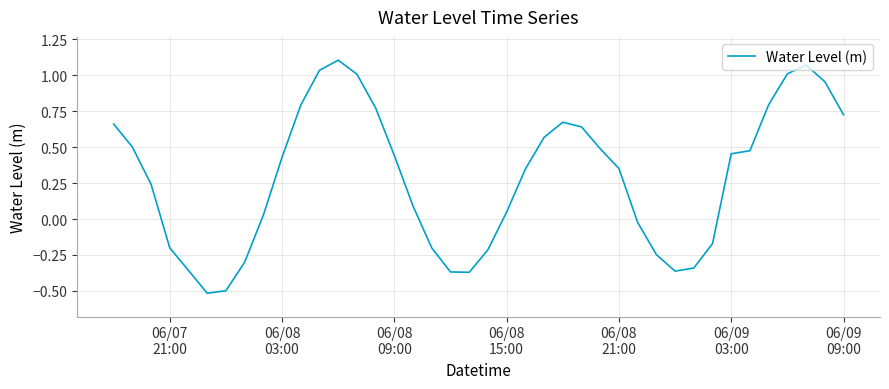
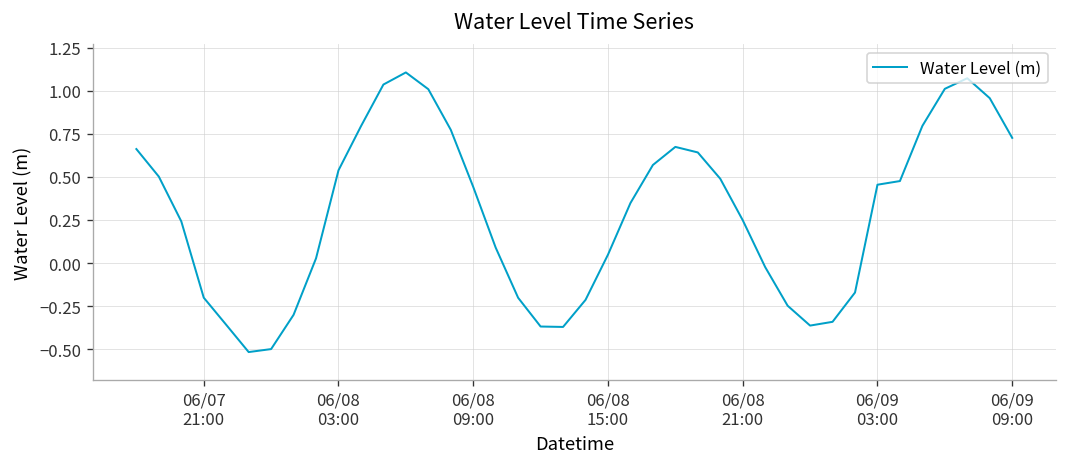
  {
    "06/07 21:00": -0.20,
-   "06/08 03:00": 0.43,
+   "06/08 03:00": 0.54,
    "06/08 09:00": 0.44,
    "06/08 15:00": 0.05,
-   "06/08 21:00": 0.35,
+   "06/08 21:00": 0.25,
    "06/09 03:00": 0.45,
    "06/09 09:00": 0.73
  }
